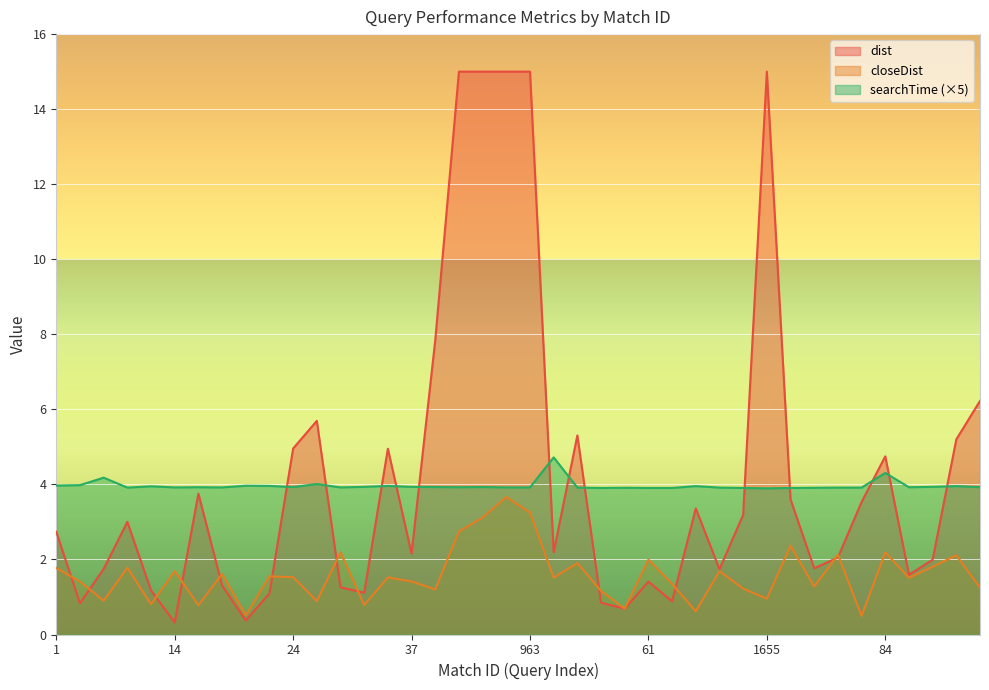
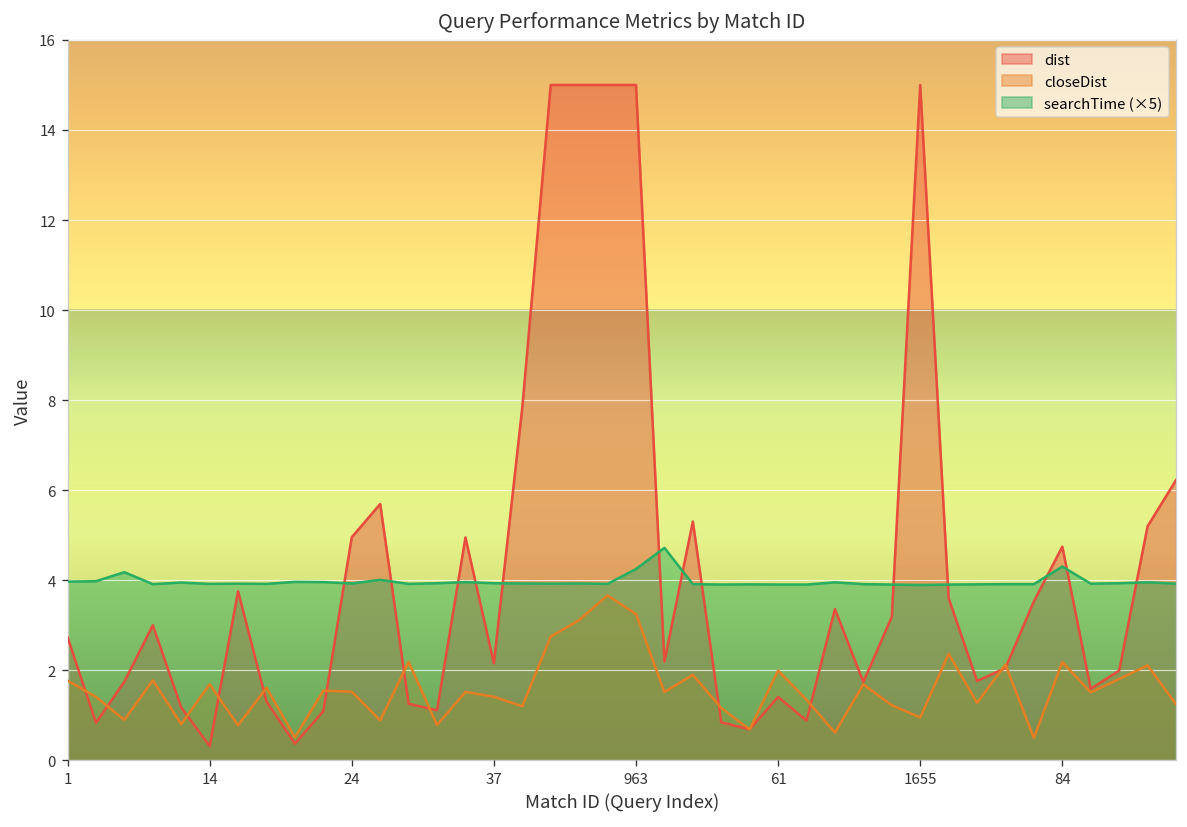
  {
    "searchTime (×5)": {
-     "963": 3.9,
+     "963": 4.3,
      "61": 3.9,
      "1655": 3.9,
      "84": 4.3
    }
  }
